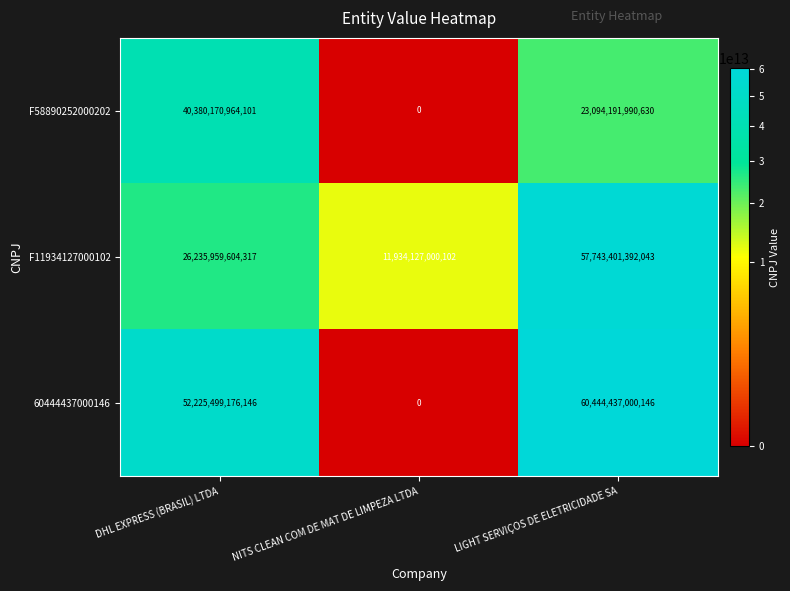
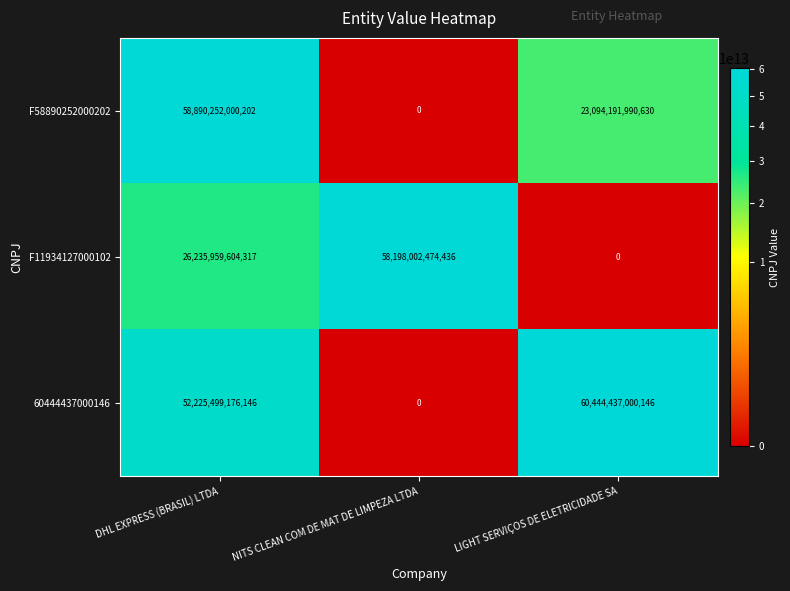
  {
    "F58890252000202": {
-     "DHL EXPRESS (BRASIL) LTDA": "40,380,170,964,101",
+     "DHL EXPRESS (BRASIL) LTDA": "58,890,252,000,202",
      "NITS CLEAN COM DE MAT DE LIMPEZA LTDA": "0",
      "LIGHT SERVIÇOS DE ELETRICIDADE SA": "23,094,191,990,630"
    },
    "F11934127000102": {
      "DHL EXPRESS (BRASIL) LTDA": "26,235,959,604,317",
-     "NITS CLEAN COM DE MAT DE LIMPEZA LTDA": "11,934,127,000,102",
-     "LIGHT SERVIÇOS DE ELETRICIDADE SA": "57,743,401,392,043"
+     "NITS CLEAN COM DE MAT DE LIMPEZA LTDA": "58,198,002,474,436",
+     "LIGHT SERVIÇOS DE ELETRICIDADE SA": "0"
    },
    "60444437000146": {
      "DHL EXPRESS (BRASIL) LTDA": "52,225,499,176,146",
      "NITS CLEAN COM DE MAT DE LIMPEZA LTDA": "0",
      "LIGHT SERVIÇOS DE ELETRICIDADE SA": "60,444,437,000,146"
    }
  }
